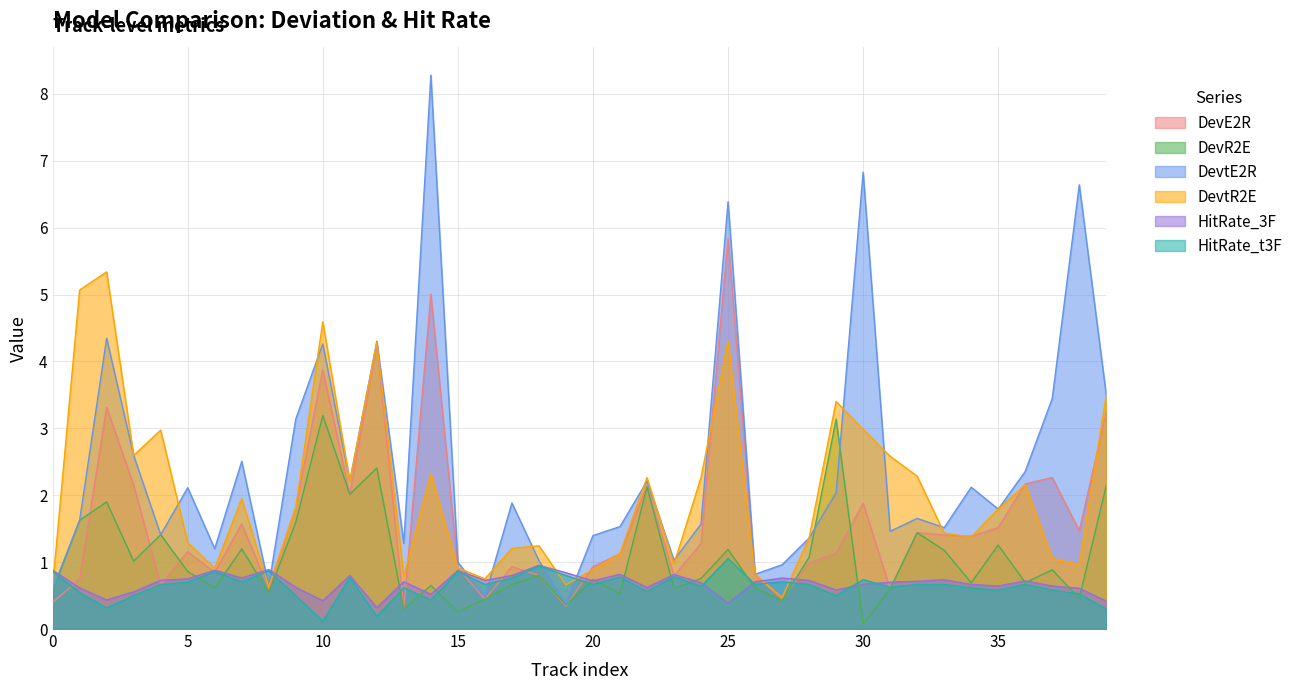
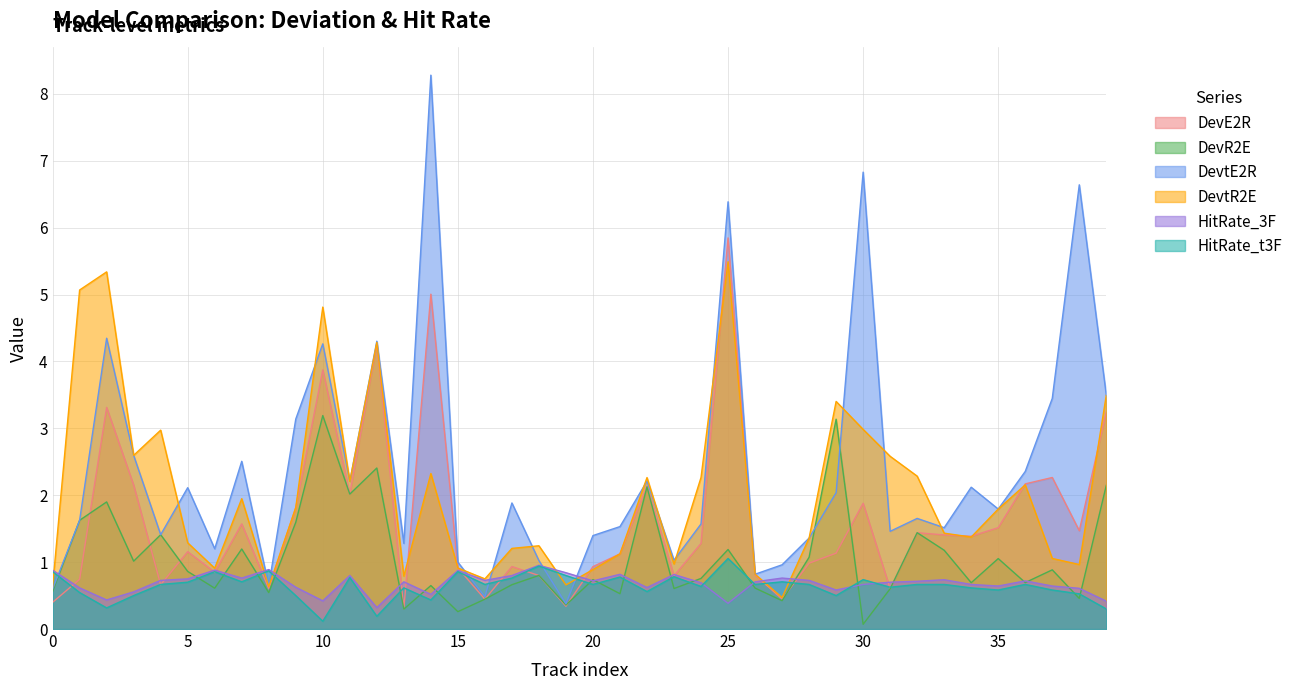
  {
    "DevE2R": {
      "0": 0.4,
      "5": 1.2,
      "10": 3.9,
      "20": 0.9,
      "25": 5.8,
      "30": 1.9,
      "35": 1.5
    },
    "DevR2E": {
      "5": 0.9,
      "10": 3.2,
      "15": 0.3,
      "25": 1.2,
      "30": 0.1,
-     "35": 1.3
+     "35": 1.1
    },
    "DevtR2E": {
      "5": 1.3,
-     "10": 4.6,
+     "10": 4.8,
      "20": 0.9,
-     "25": 4.3,
+     "25": 5.5,
      "30": 3.0
    },
    "HitRate_t3F": {
      "5": 0.7,
      "10": 0.1,
      "20": 0.7,
      "25": 1.1,
      "30": 0.7,
      "35": 0.6
    }
  }
